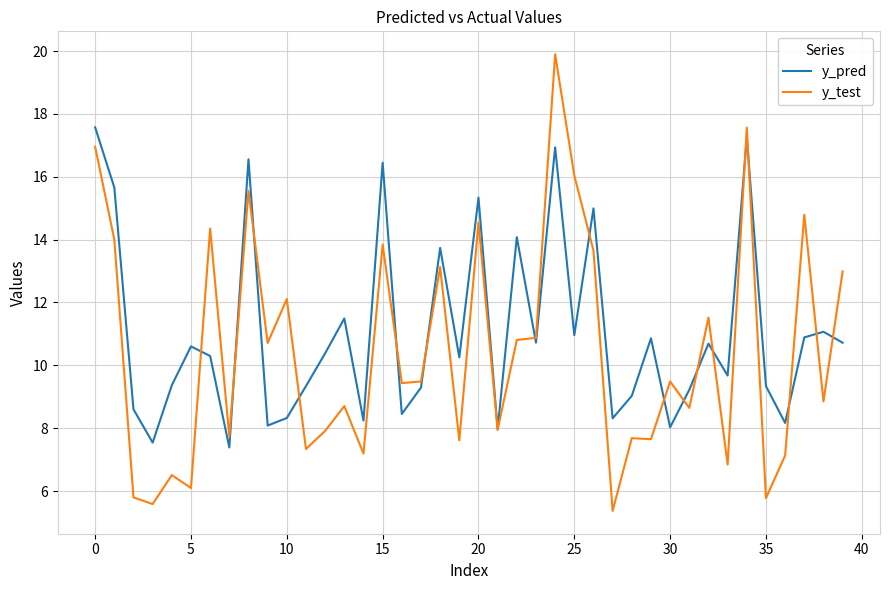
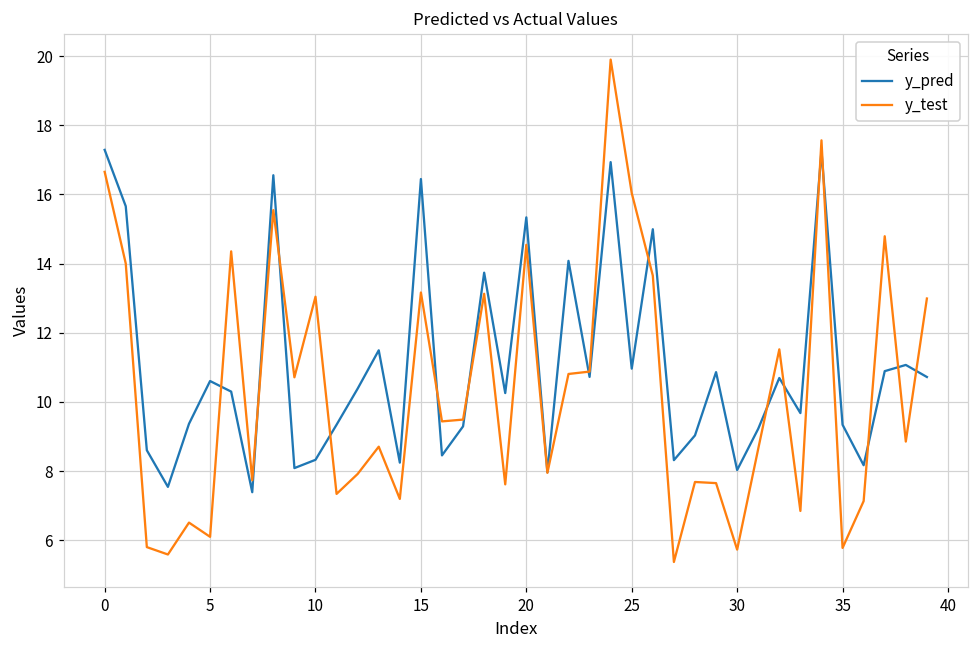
  {
    "y_pred": {
-     "0": 17.6,
+     "0": 17.3,
      "5": 10.6,
      "10": 8.3,
      "15": 16.4,
      "20": 15.3,
      "25": 11.0,
      "30": 8.0,
      "35": 9.3
    },
    "y_test": {
-     "0": 17.0,
+     "0": 16.7,
      "5": 6.1,
-     "10": 12.1,
-     "15": 13.8,
+     "10": 13.0,
+     "15": 13.2,
      "20": 14.5,
      "25": 16.0,
-     "30": 9.5,
+     "30": 5.7,
      "35": 5.8
    }
  }
